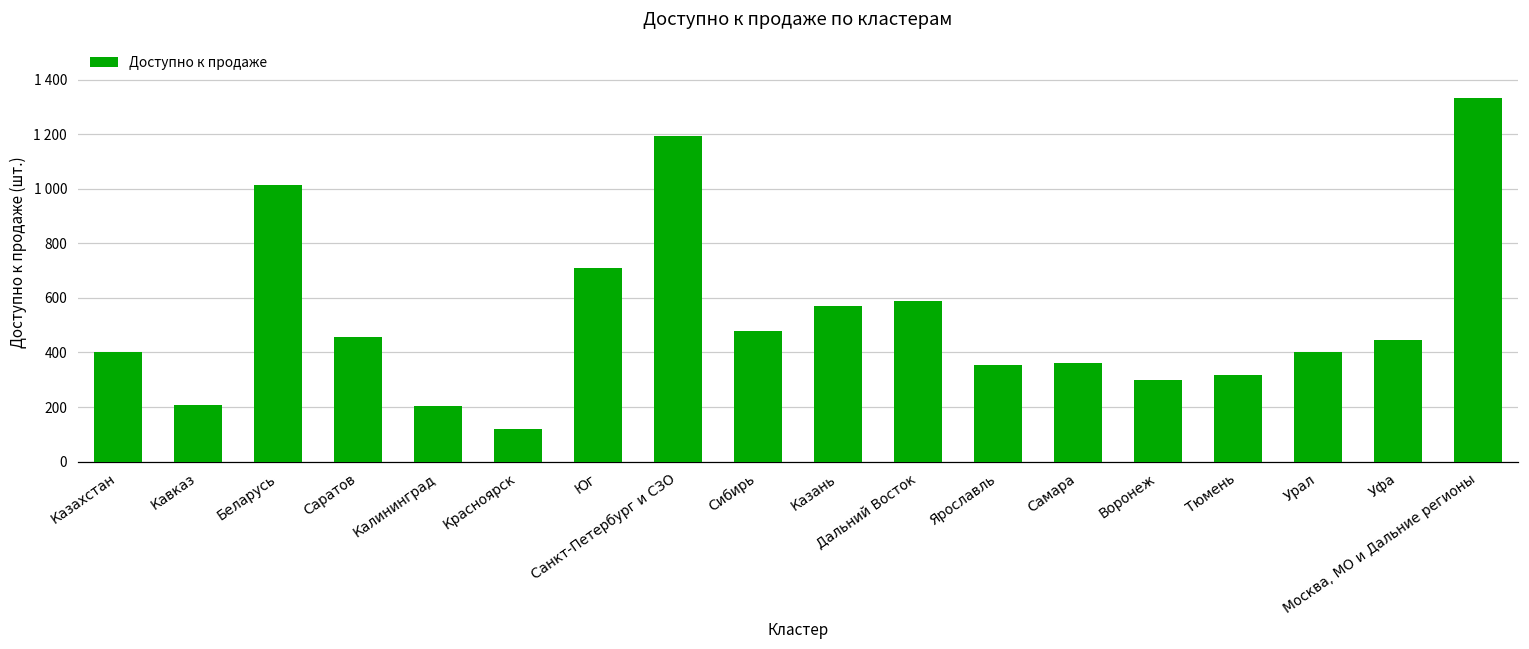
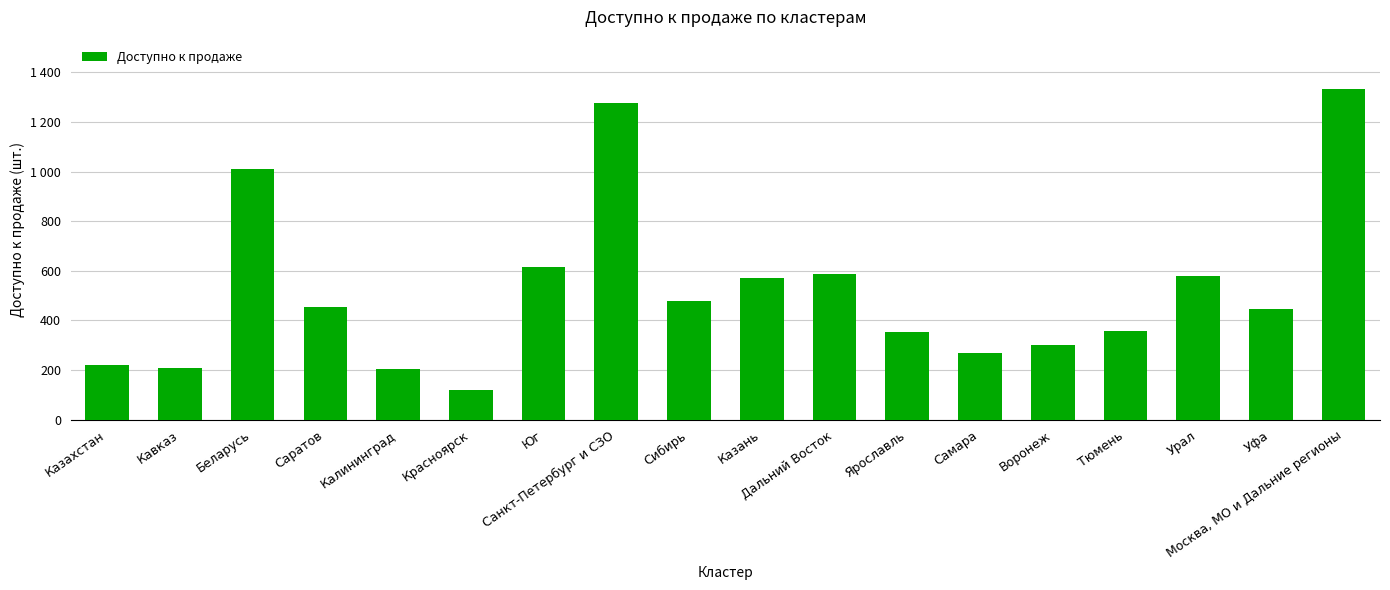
  {
-   "Казахстан": 400,
+   "Казахстан": 220,
    "Кавказ": 210,
    "Беларусь": 1010,
    "Саратов": 460,
    "Калининград": 200,
    "Красноярск": 120,
-   "Юг": 710,
-   "Санкт-Петербург и СЗО": 1190,
+   "Юг": 620,
+   "Санкт-Петербург и СЗО": 1280,
    "Сибирь": 480,
    "Казань": 570,
    "Дальний Восток": 590,
    "Ярославль": 360,
-   "Самара": 360,
+   "Самара": 270,
    "Воронеж": 300,
-   "Тюмень": 320,
-   "Урал": 400,
+   "Тюмень": 360,
+   "Урал": 580,
    "Уфа": 440,
    "Москва, МО и Дальние регионы": 1330
  }
